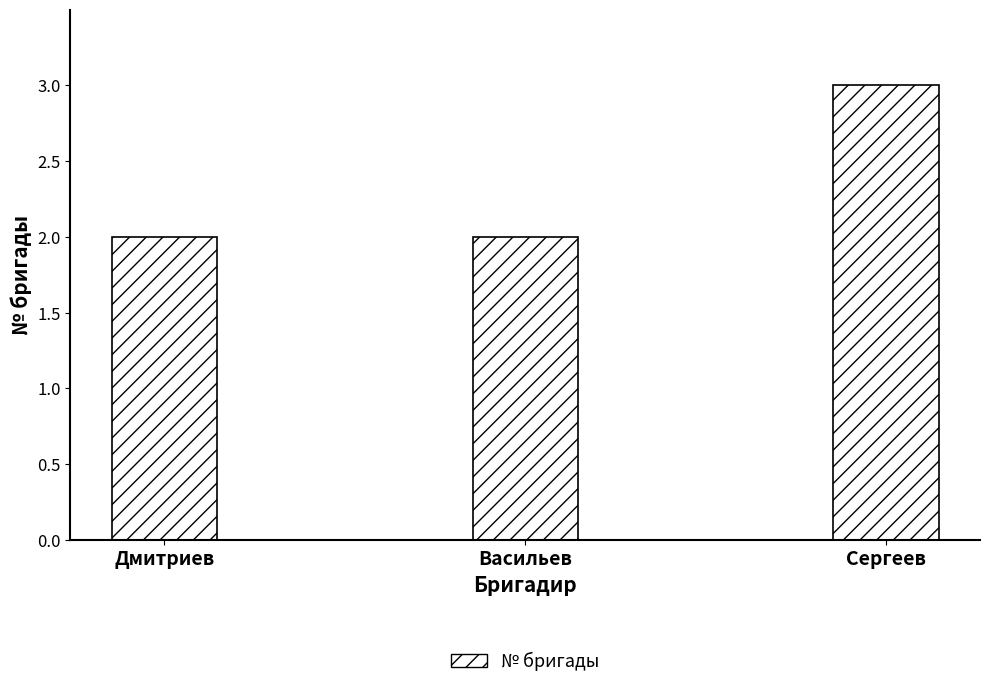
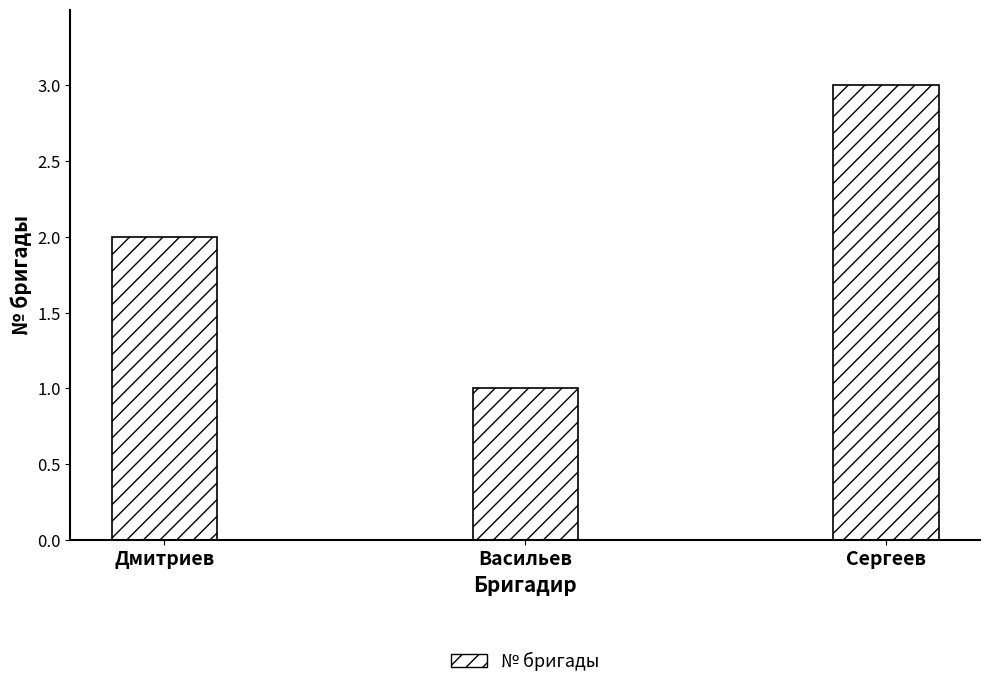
  {
    "Дмитриев": 2,
-   "Васильев": 2,
+   "Васильев": 1,
    "Сергеев": 3
  }
